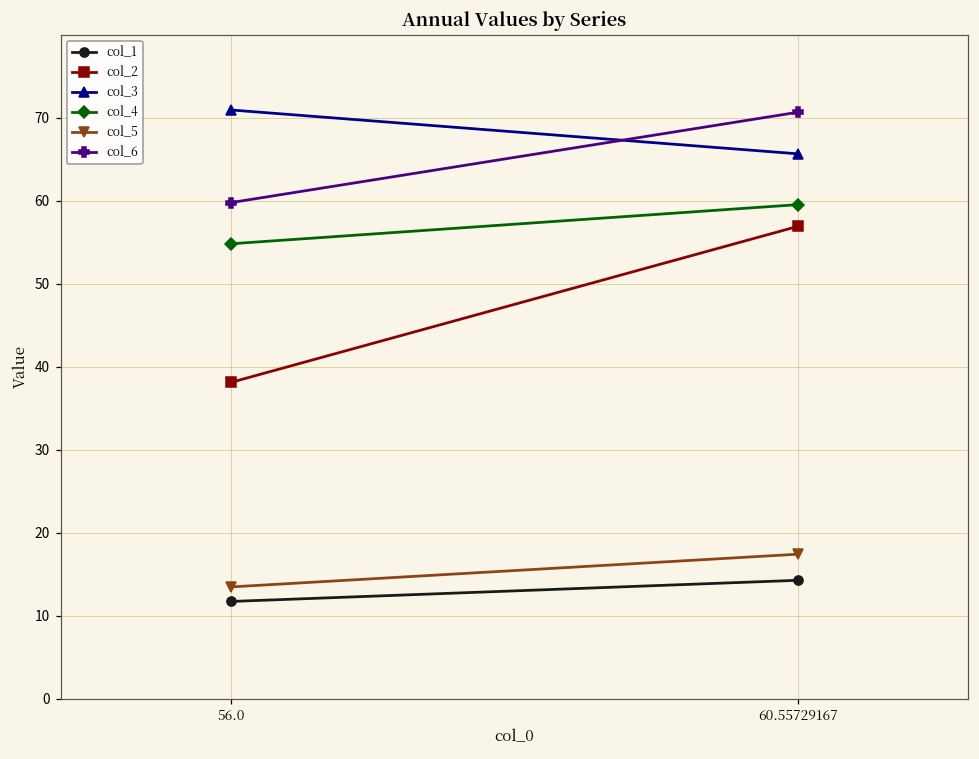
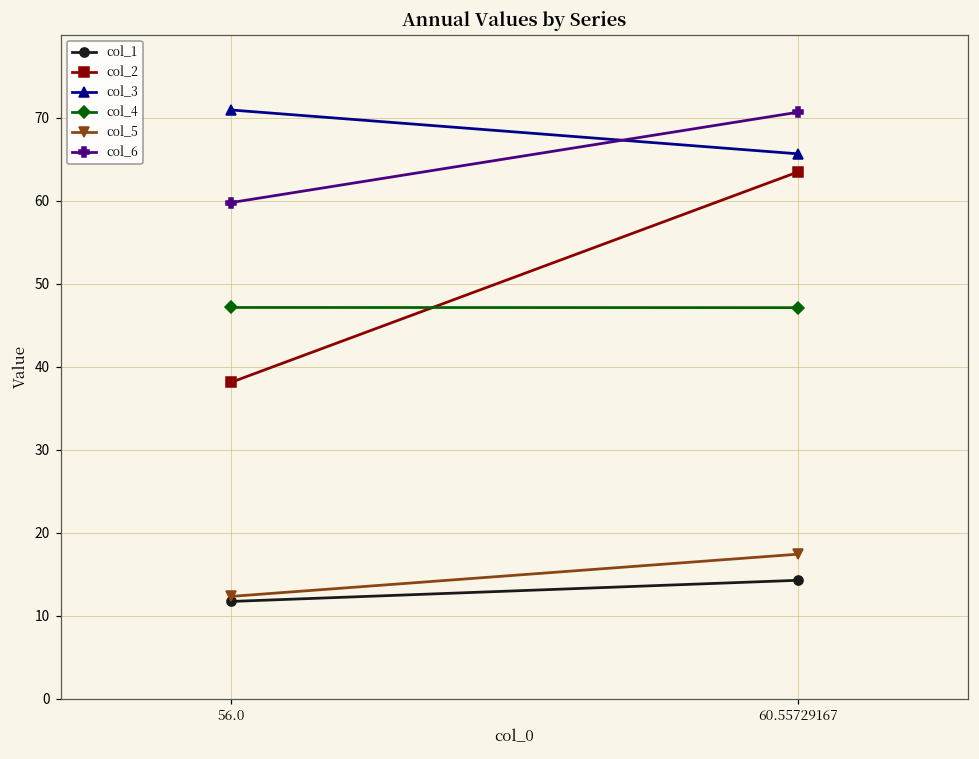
  {
    "col_1": {
      "56.0": 12,
      "60.55729167": 14
    },
    "col_2": {
      "56.0": 38,
-     "60.55729167": 57
+     "60.55729167": 63
    },
    "col_3": {
      "56.0": 71,
      "60.55729167": 66
    },
    "col_4": {
-     "56.0": 55,
-     "60.55729167": 60
+     "56.0": 47,
+     "60.55729167": 47
    },
    "col_5": {
-     "56.0": 13,
+     "56.0": 12,
      "60.55729167": 17
    },
    "col_6": {
      "56.0": 60,
      "60.55729167": 71
    }
  }
